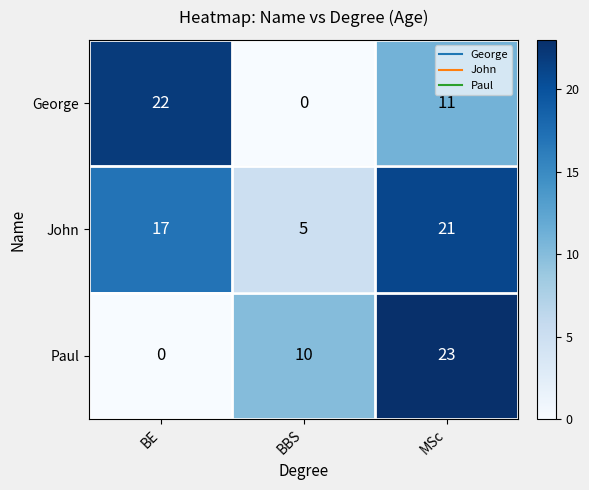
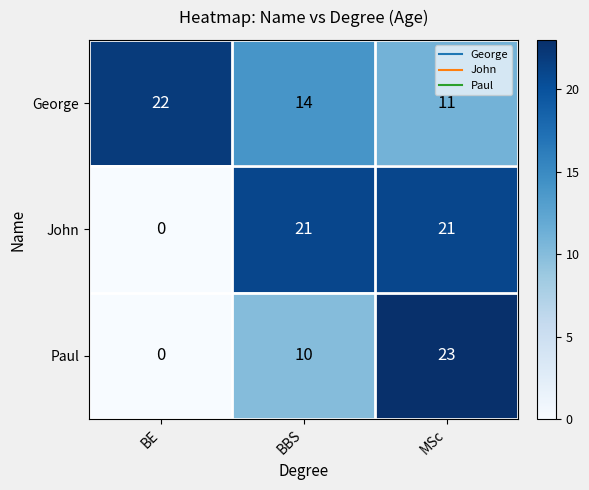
  {
    "George": {
      "BE": 22,
-     "BBS": 0
+     "BBS": 14
    },
    "John": {
-     "BE": 17,
-     "BBS": 5,
+     "BE": 0,
+     "BBS": 21,
      "MSc": 21
    },
    "Paul": {
      "BE": 0,
      "BBS": 10,
      "MSc": 23
    }
  }
